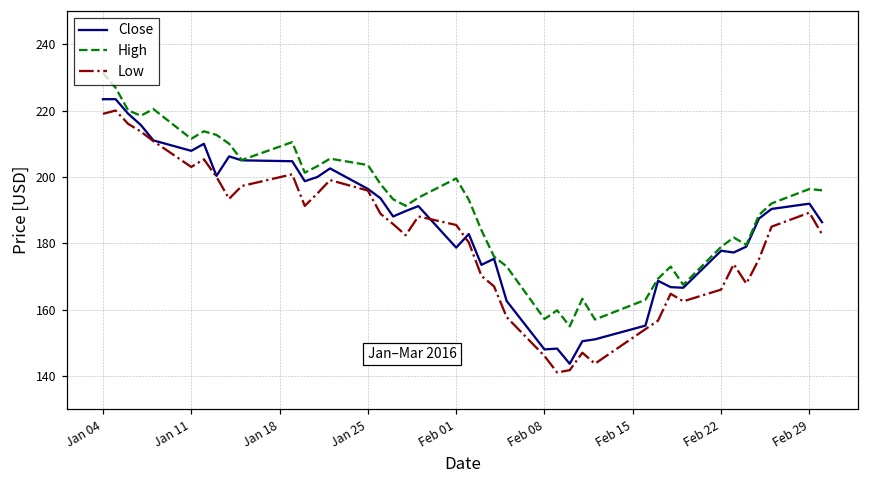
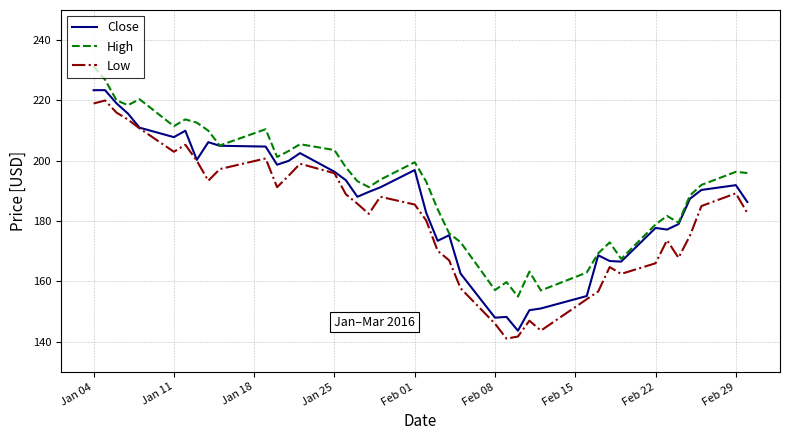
  {
    "Close": {
      "Jan 04": 223,
      "Jan 11": 208,
-     "Feb 01": 179,
+     "Feb 01": 197,
      "Feb 08": 148,
      "Feb 22": 178,
      "Feb 29": 192
    },
    "High": {
      "Jan 11": 211,
      "Jan 25": 204,
      "Feb 01": 200,
      "Feb 08": 157,
      "Feb 22": 179,
      "Feb 29": 196
    },
    "Low": {
      "Jan 04": 219,
      "Jan 11": 203,
      "Feb 01": 186,
      "Feb 08": 146,
      "Feb 22": 166,
      "Feb 29": 189
    }
  }
